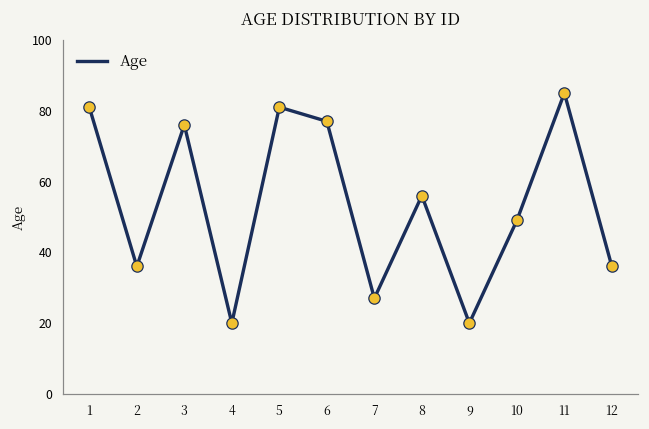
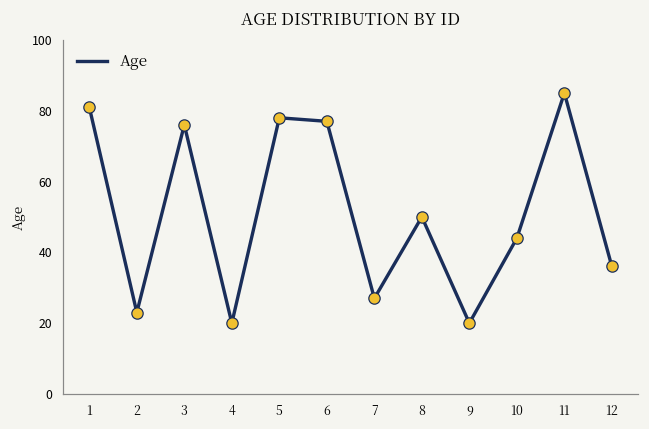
  {
    "1": 81,
-   "2": 36,
+   "2": 23,
    "3": 76,
    "4": 20,
-   "5": 81,
+   "5": 78,
    "6": 77,
    "7": 27,
-   "8": 56,
+   "8": 50,
    "9": 20,
-   "10": 49,
+   "10": 44,
    "11": 85,
    "12": 36
  }
